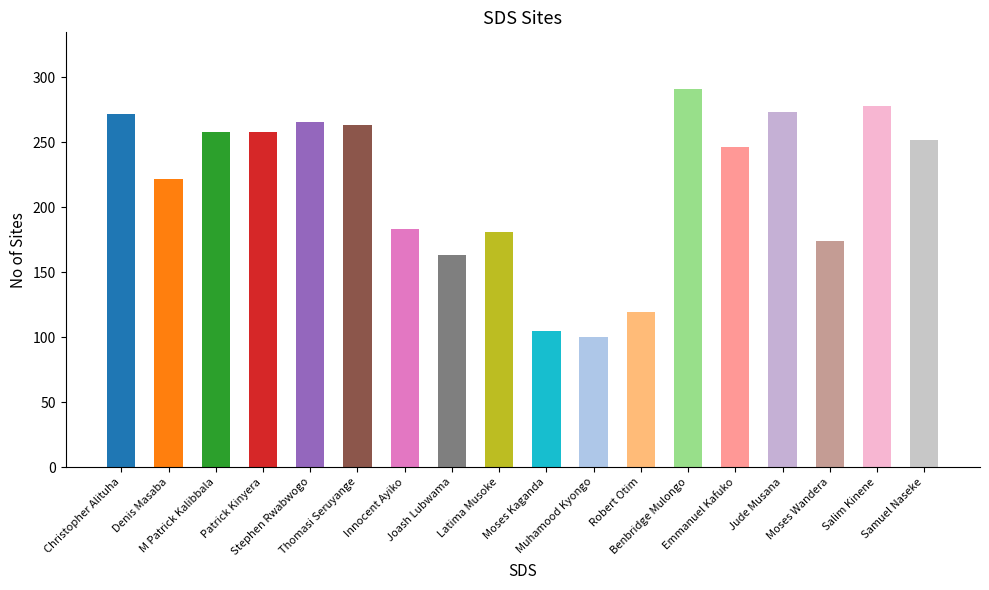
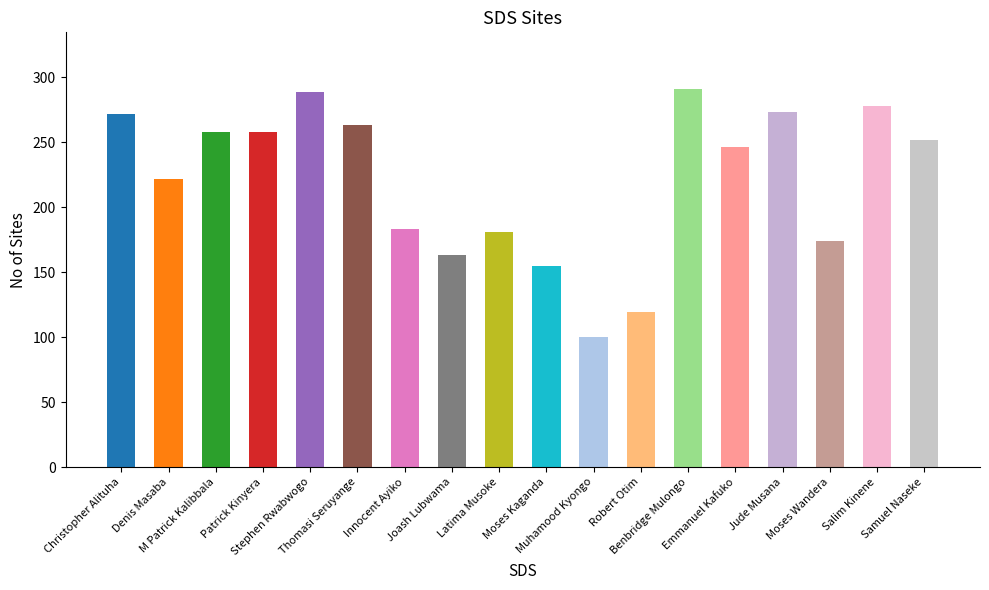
  {
    "Christopher Alituha": 272,
    "Denis Masaba": 222,
    "M Patrick Kalibbala": 258,
    "Patrick Kinyera": 258,
-   "Stephen Rwabwogo": 266,
+   "Stephen Rwabwogo": 289,
    "Thomasi Seruyange": 263,
    "Innocent Ayiko": 183,
    "Joash Lubwama": 163,
    "Latima Musoke": 181,
-   "Moses Kaganda": 105,
+   "Moses Kaganda": 155,
    "Muhamood Kyongo": 100,
    "Robert Otim": 119,
    "Benbridge Mulongo": 291,
    "Emmanuel Kafuko": 246,
    "Jude Musana": 273,
    "Moses Wandera": 174,
    "Salim Kinene": 278,
    "Samuel Naseke": 252
  }
